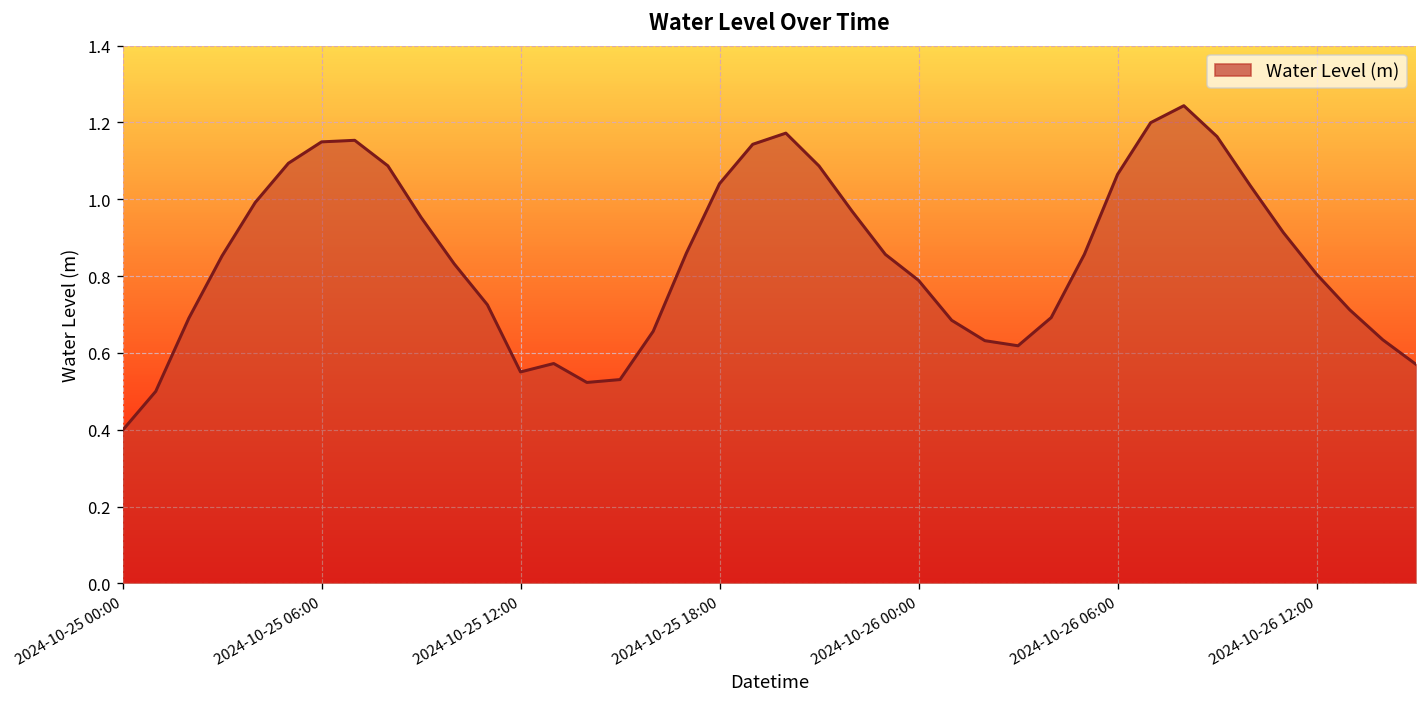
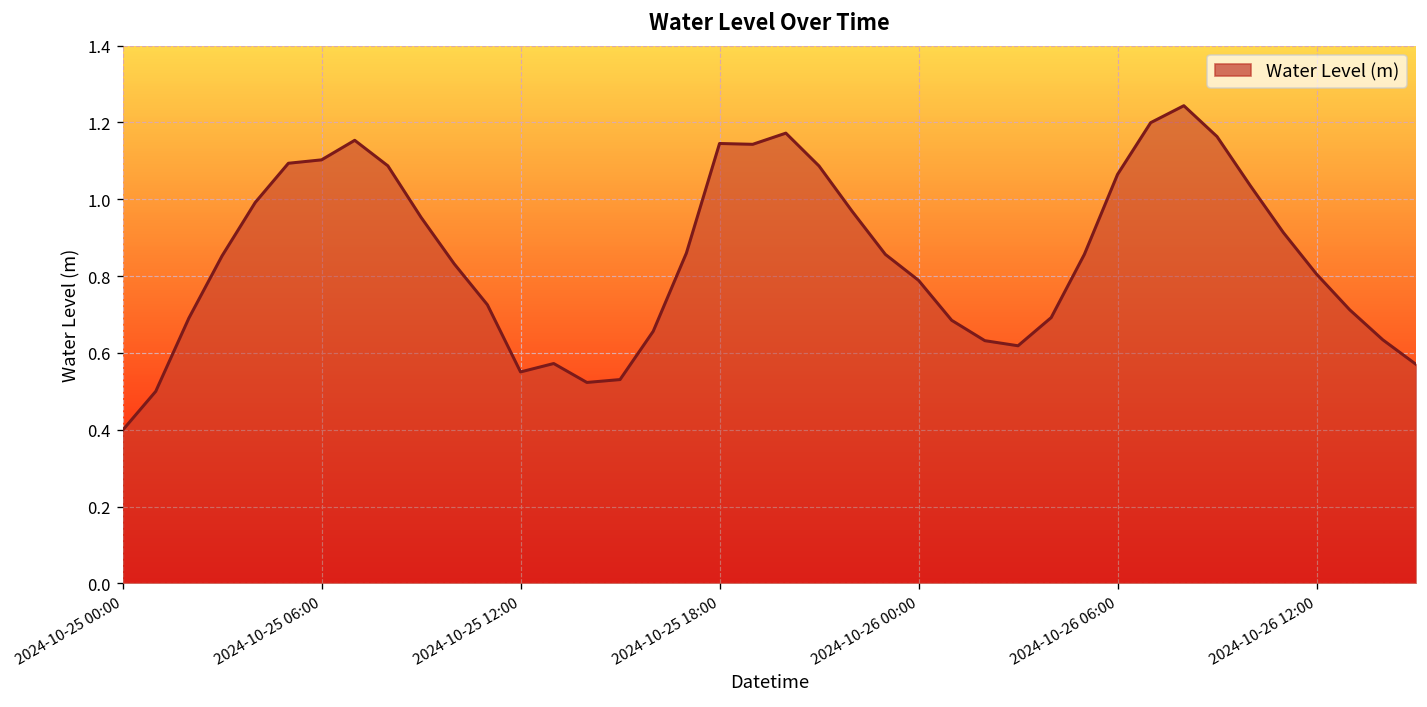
  {
    "2024-10-25 00:00": 0.40,
-   "2024-10-25 06:00": 1.15,
+   "2024-10-25 06:00": 1.10,
    "2024-10-25 12:00": 0.55,
-   "2024-10-25 18:00": 1.04,
+   "2024-10-25 18:00": 1.15,
    "2024-10-26 00:00": 0.79,
    "2024-10-26 06:00": 1.06,
    "2024-10-26 12:00": 0.81
  }
